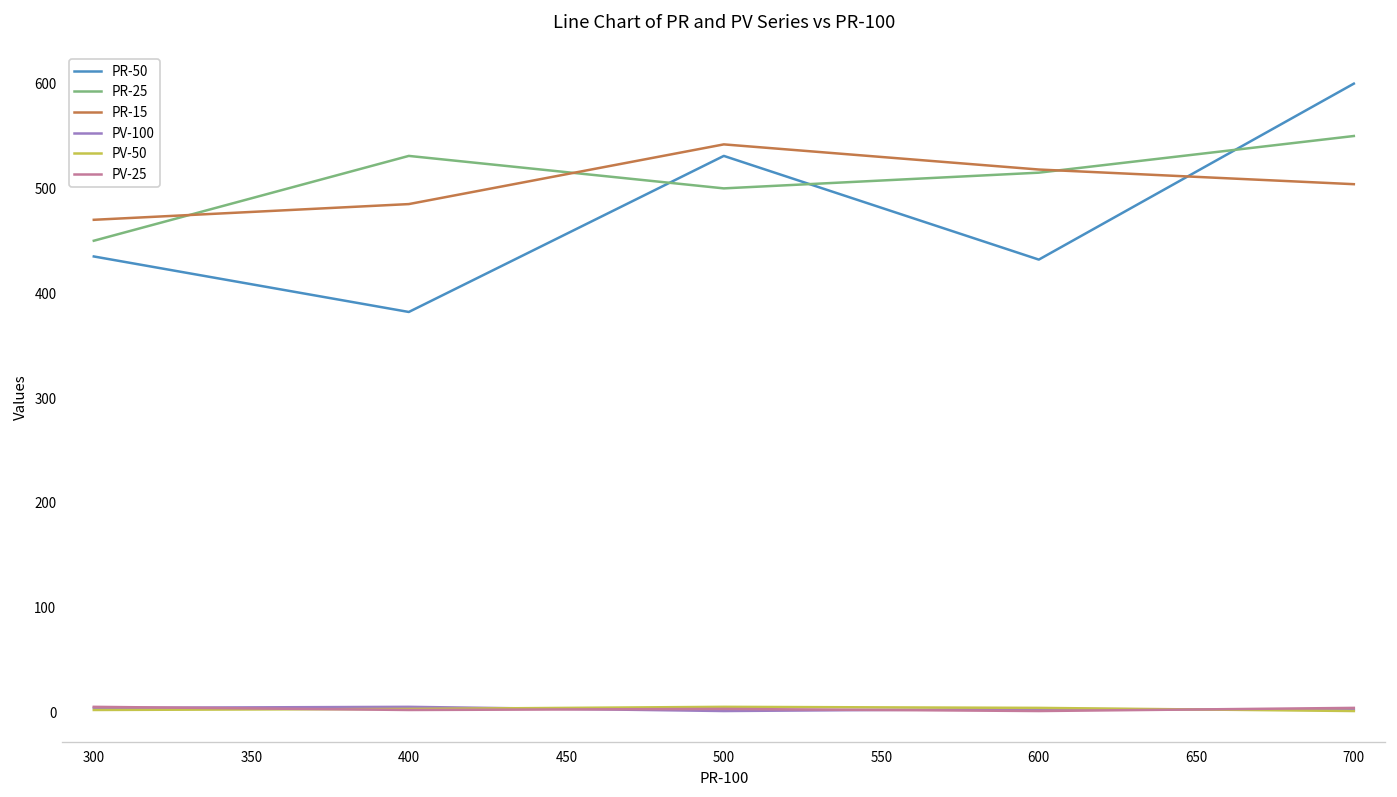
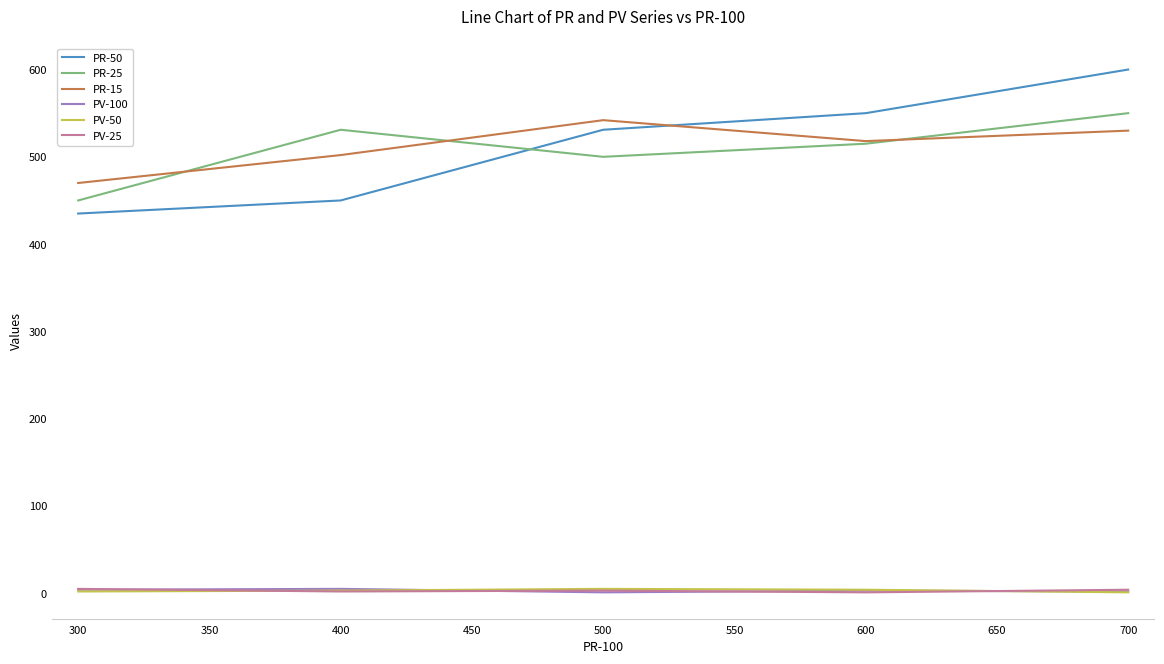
  {
    "PR-50": {
      "300": 440,
-     "400": 380,
+     "400": 450,
      "500": 530,
-     "600": 430,
+     "600": 550,
      "700": 600
    },
    "PR-25": {
      "300": 450,
      "400": 530,
      "500": 500,
      "600": 520,
      "700": 550
    },
    "PR-15": {
      "300": 470,
-     "400": 490,
+     "400": 500,
      "500": 540,
      "600": 520,
-     "700": 500
+     "700": 530
    }
  }
